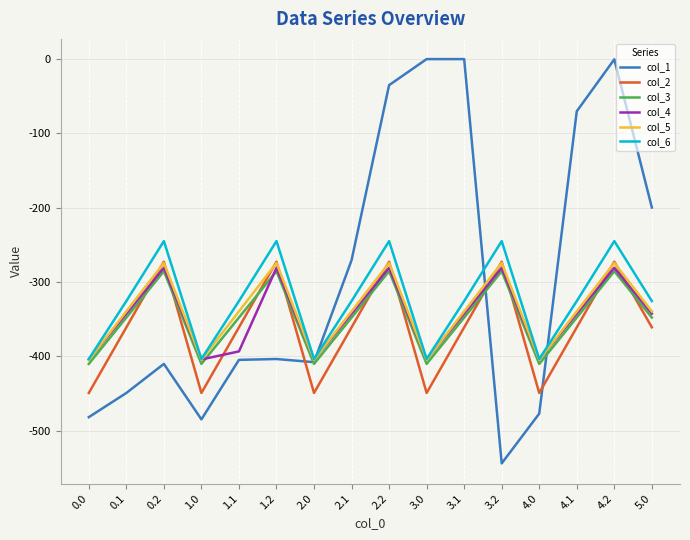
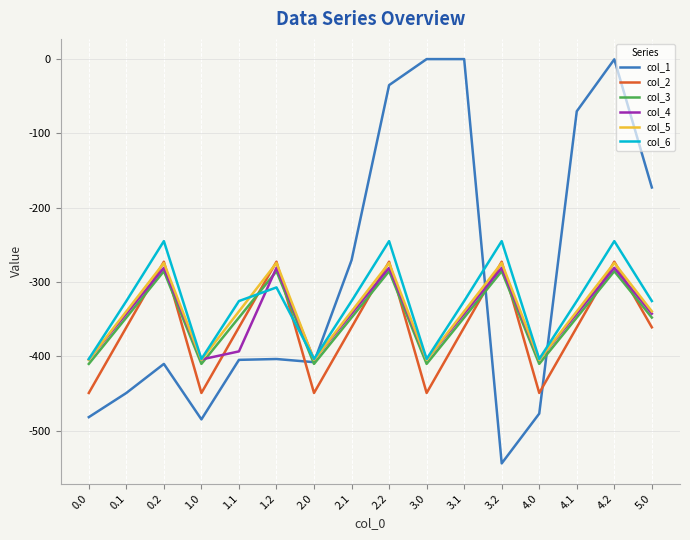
  {
    "col_1": {
      "0.0": -480,
      "0.1": -450,
      "0.2": -410,
      "1.0": -490,
      "1.1": -400,
      "1.2": -400,
      "2.1": -270,
      "2.2": -40,
      "3.0": 0,
      "3.1": 0,
      "3.2": -540,
      "4.0": -480,
      "4.1": -70,
      "4.2": 0,
-     "5.0": -200
+     "5.0": -170
    },
    "col_2": {
      "0.0": -450,
      "0.1": -360,
      "1.0": -450,
      "1.1": -360,
      "2.0": -450,
      "2.1": -360,
      "3.0": -450,
      "3.1": -360,
      "4.0": -450,
      "4.1": -360,
      "5.0": -360
    },
    "col_3": {
      "0.0": -410,
      "0.1": -350,
      "0.2": -290,
      "1.0": -410,
      "1.1": -350,
      "1.2": -290,
      "2.1": -350,
      "2.2": -290,
      "3.0": -410,
      "3.1": -350,
      "3.2": -290,
      "4.0": -410,
      "4.1": -350,
      "4.2": -290,
      "5.0": -350
    },
    "col_4": {
      "0.2": -280,
      "1.1": -390,
      "1.2": -280,
      "2.2": -280,
      "3.2": -280,
      "4.2": -280
    },
    "col_5": {
      "1.1": -340
    },
    "col_6": {
      "0.1": -330,
      "0.2": -250,
      "1.1": -330,
-     "1.2": -250,
+     "1.2": -310,
      "2.1": -330,
      "2.2": -250,
      "3.1": -330,
      "3.2": -250,
      "4.1": -330,
      "4.2": -250,
      "5.0": -330
    }
  }
